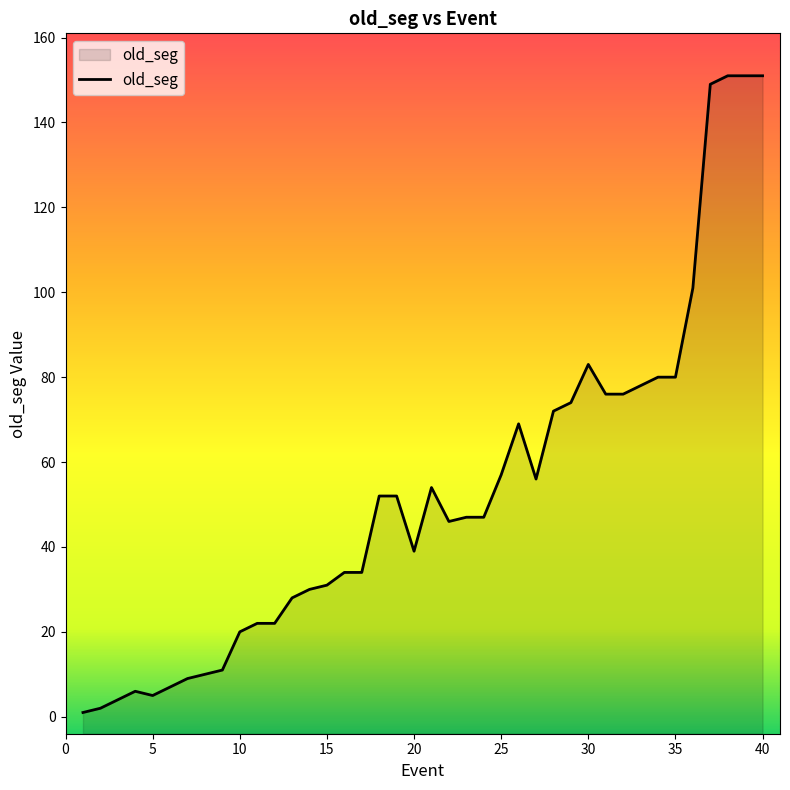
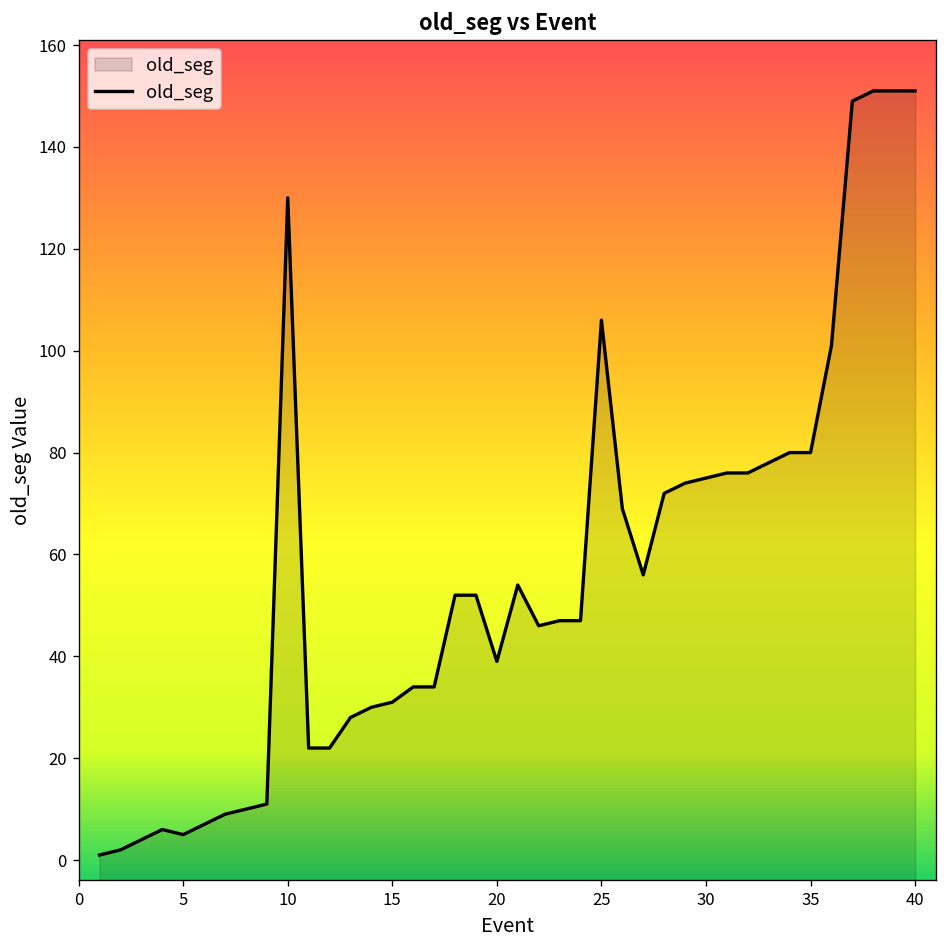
  {
    "5": 5,
-   "10": 20,
+   "10": 130,
    "15": 31,
    "20": 39,
-   "25": 57,
-   "30": 83,
+   "25": 106,
+   "30": 75,
    "35": 80,
    "40": 151
  }
